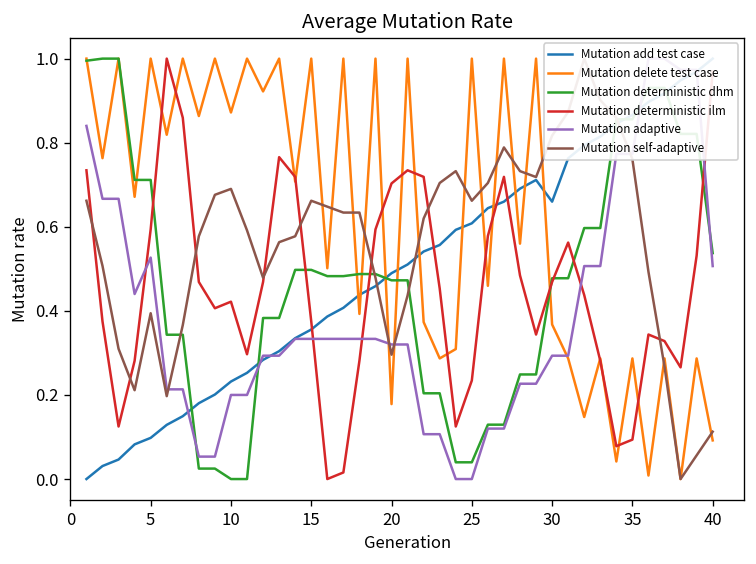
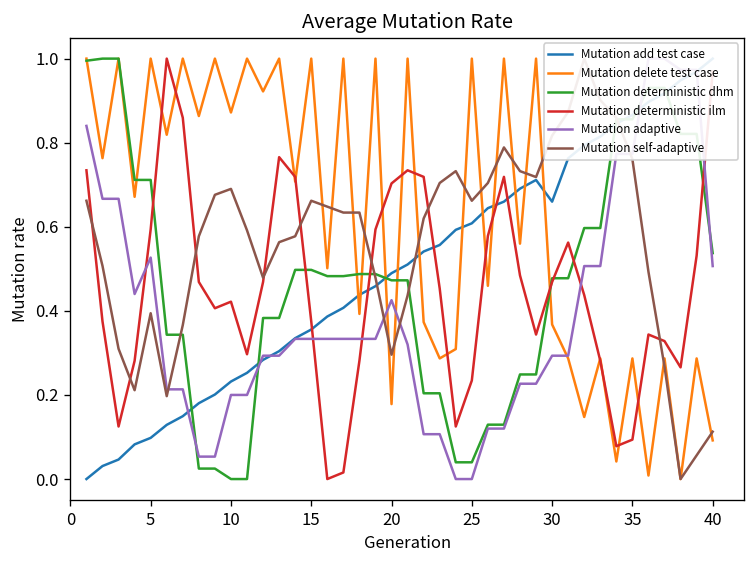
  {
    "Mutation add test case": {
      "5": 0.10,
      "10": 0.23,
      "15": 0.36,
      "20": 0.49,
      "25": 0.61,
      "30": 0.66
    },
    "Mutation delete test case": {
      "5": 1.00,
      "10": 0.87,
      "15": 1.00,
      "20": 0.18,
      "25": 1.00,
      "30": 0.37,
      "35": 0.29,
      "40": 0.09
    },
    "Mutation deterministic dhm": {
      "5": 0.71,
      "10": 0.00,
      "15": 0.50,
      "20": 0.47,
      "25": 0.04,
      "30": 0.48,
      "40": 0.54
    },
    "Mutation deterministic ilm": {
      "5": 0.59,
      "10": 0.42,
      "15": 0.38,
      "20": 0.70,
      "25": 0.23,
      "30": 0.47,
      "35": 0.09
    },
    "Mutation adaptive": {
      "5": 0.53,
      "10": 0.20,
      "15": 0.33,
-     "20": 0.32,
+     "20": 0.43,
      "25": 0.00,
      "30": 0.29,
      "40": 0.51
    },
    "Mutation self-adaptive": {
      "5": 0.39,
      "10": 0.69,
      "15": 0.66,
      "20": 0.30,
      "25": 0.66,
      "35": 0.76,
      "40": 0.11
    }
  }
